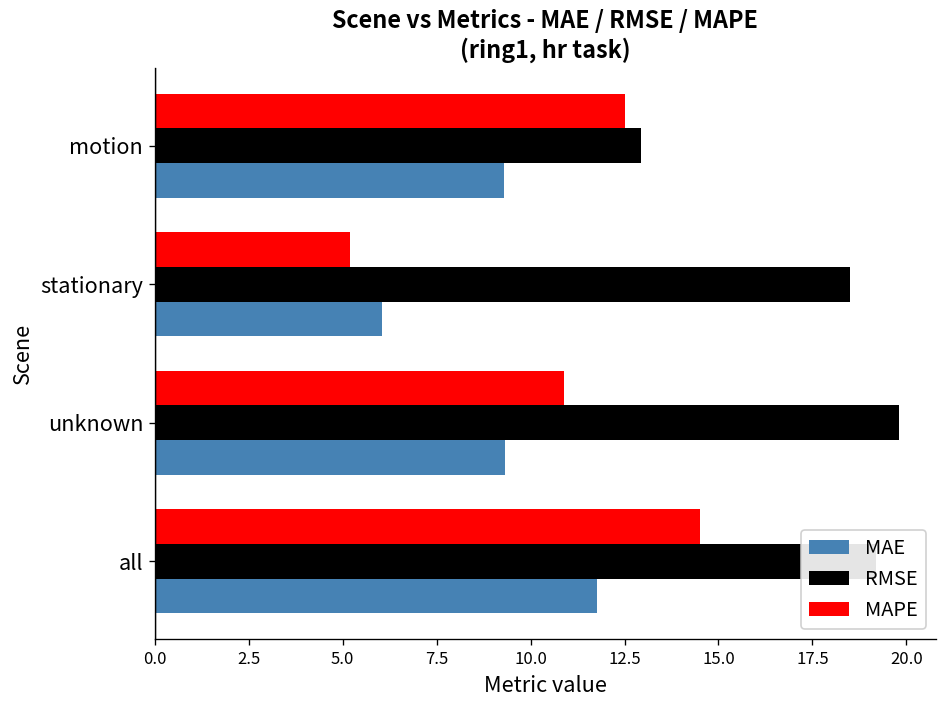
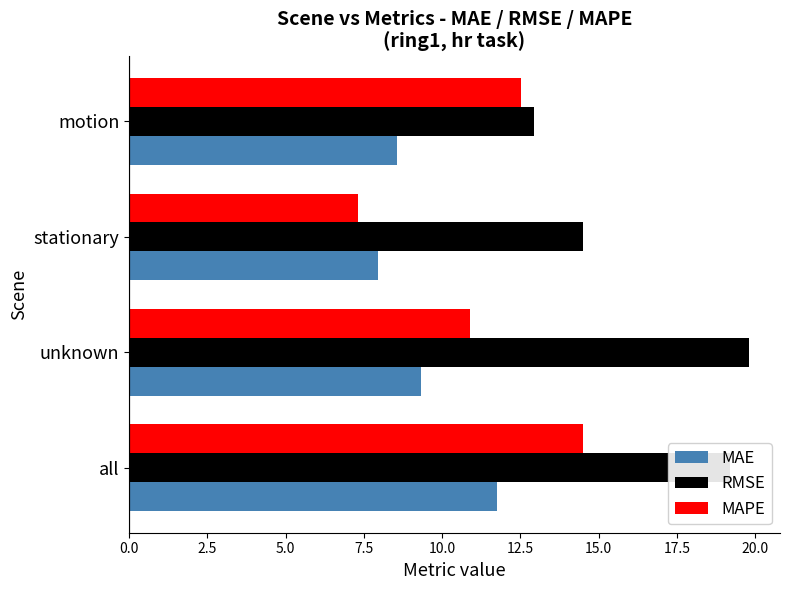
  {
    "MAE": {
-     "motion": 9.3,
-     "stationary": 6.0,
+     "motion": 8.6,
+     "stationary": 8.0,
      "unknown": 9.3,
      "all": 11.8
    },
    "RMSE": {
      "motion": 12.9,
-     "stationary": 18.5,
+     "stationary": 14.5,
      "unknown": 19.8
    },
    "MAPE": {
      "motion": 12.5,
-     "stationary": 5.2,
+     "stationary": 7.3,
      "unknown": 10.9,
      "all": 14.5
    }
  }
